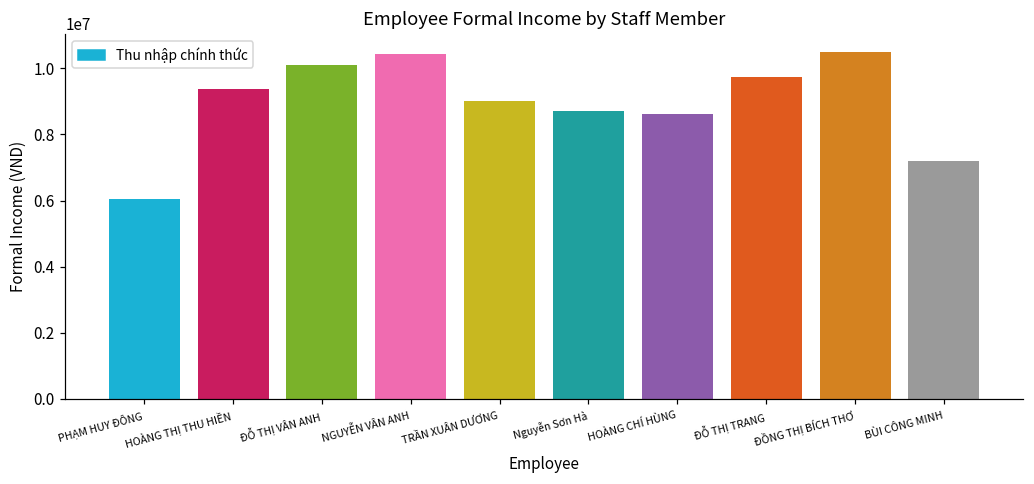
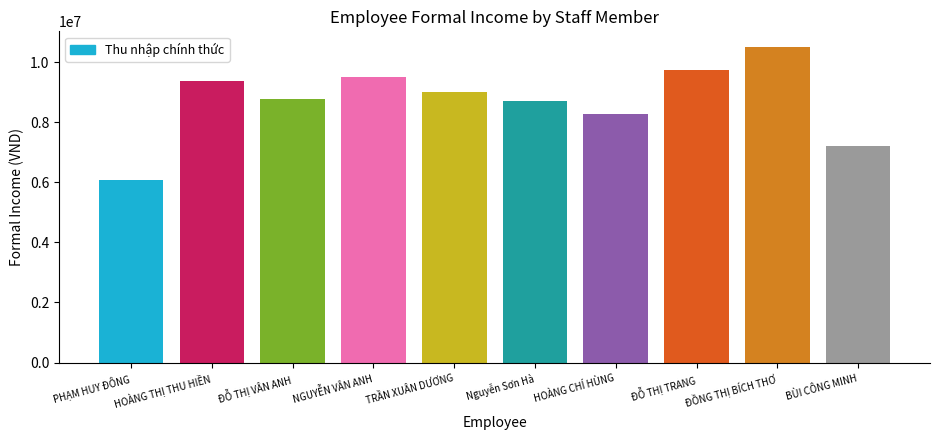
  {
    "PHẠM HUY ĐÔNG": 6100000,
    "HOÀNG THỊ THU HIỀN": 9400000,
-   "ĐỖ THỊ VÂN ANH": 10100000,
-   "NGUYỄN VÂN ANH": 10400000,
+   "ĐỖ THỊ VÂN ANH": 8800000,
+   "NGUYỄN VÂN ANH": 9500000,
    "TRẦN XUÂN DƯƠNG": 9000000,
    "Nguyễn Sơn Hà": 8700000,
-   "HOÀNG CHÍ HÙNG": 8600000,
+   "HOÀNG CHÍ HÙNG": 8300000,
    "ĐỖ THỊ TRANG": 9700000,
    "ĐỒNG THỊ BÍCH THƠ": 10500000,
    "BÙI CÔNG MINH": 7200000
  }
